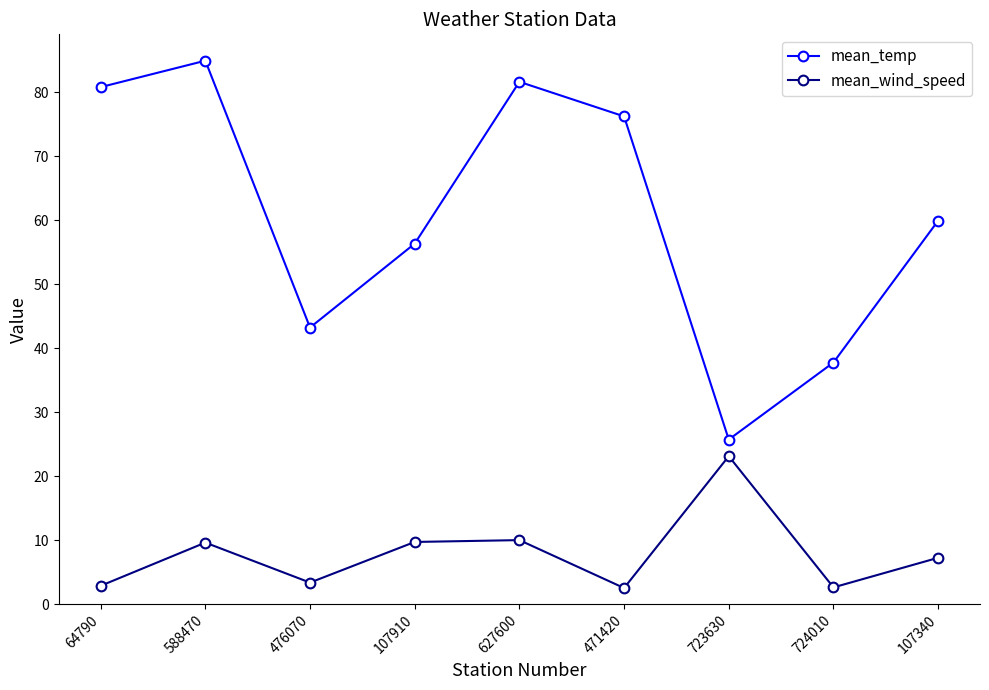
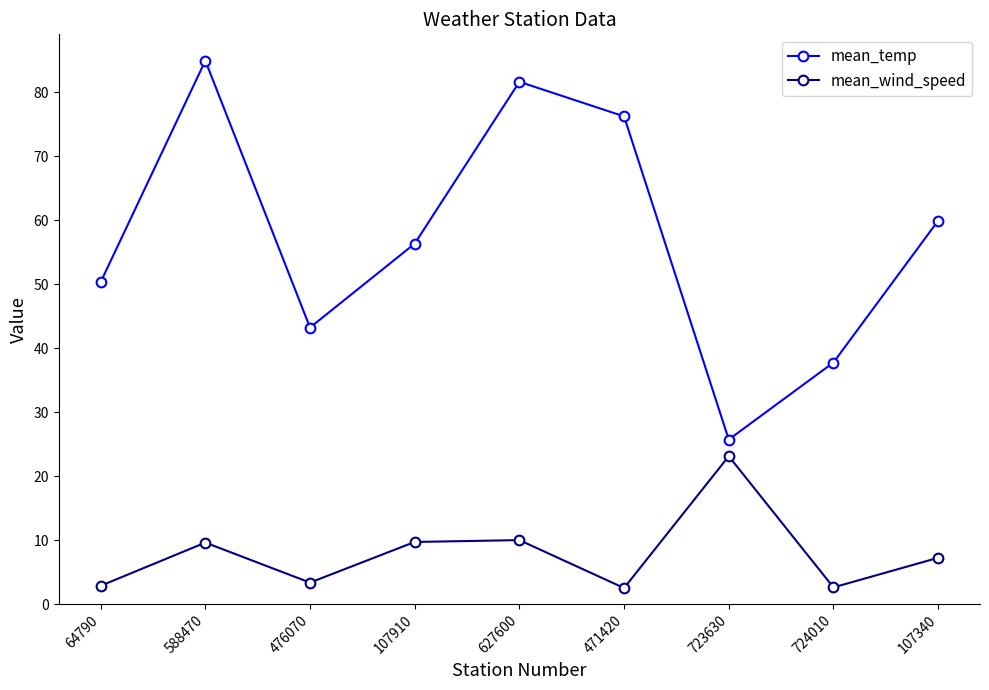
  {
    "mean_temp": {
-     "64790": 81,
+     "64790": 50,
      "588470": 85,
      "476070": 43,
      "107910": 56,
      "627600": 82,
      "471420": 76,
      "723630": 26,
      "724010": 38,
      "107340": 60
    },
    "mean_wind_speed": {
      "64790": 3,
      "588470": 10,
      "476070": 3,
      "107910": 10,
      "627600": 10,
      "471420": 3,
      "723630": 23,
      "724010": 3,
      "107340": 7
    }
  }
